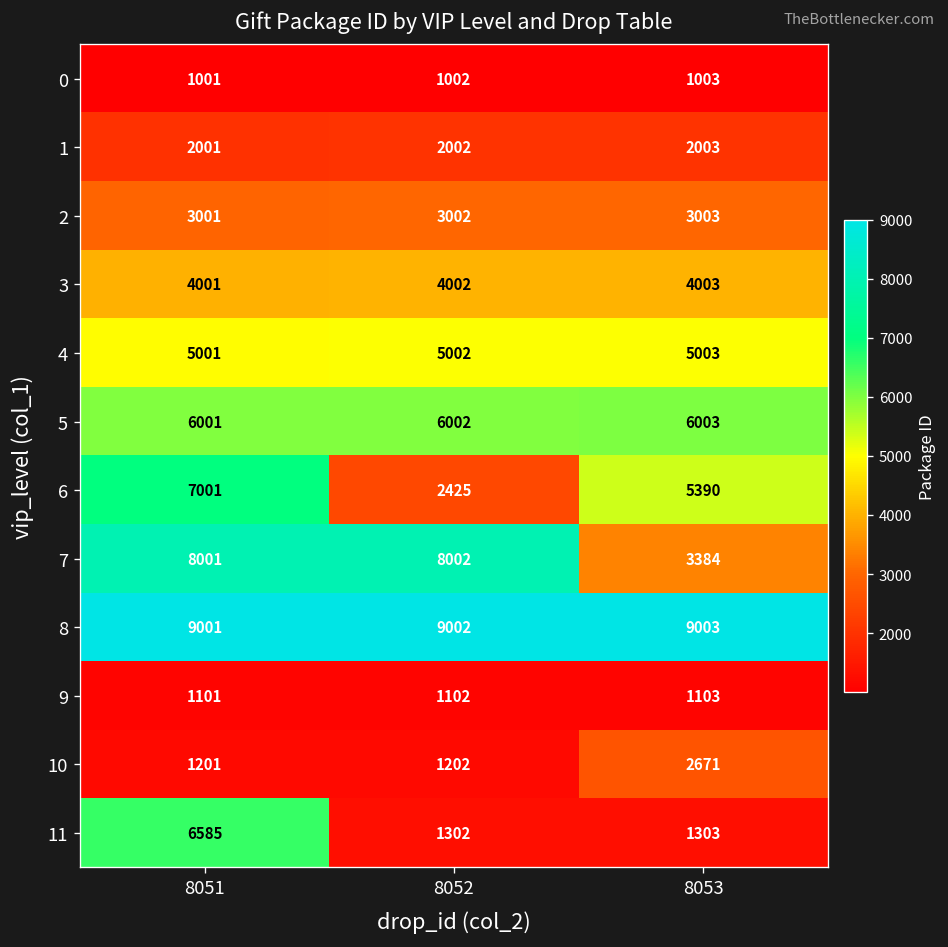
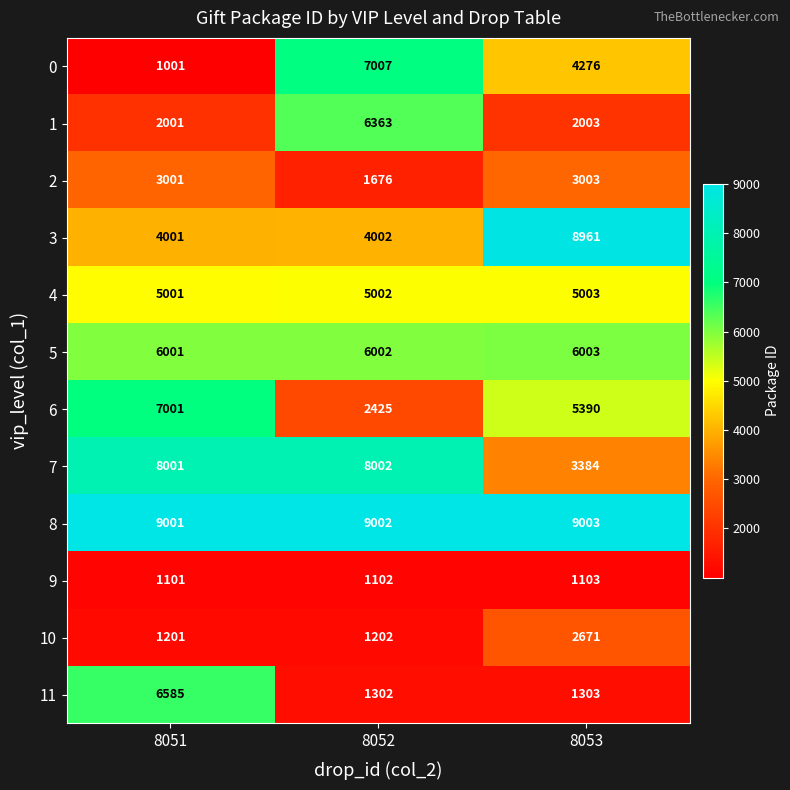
  {
    "0": {
      "8051": 1001,
-     "8052": 1002,
-     "8053": 1003
+     "8052": 7007,
+     "8053": 4276
    },
    "1": {
      "8051": 2001,
-     "8052": 2002,
+     "8052": 6363,
      "8053": 2003
    },
    "2": {
      "8051": 3001,
-     "8052": 3002,
+     "8052": 1676,
      "8053": 3003
    },
    "3": {
      "8051": 4001,
      "8052": 4002,
-     "8053": 4003
+     "8053": 8961
    },
    "4": {
      "8051": 5001,
      "8052": 5002,
      "8053": 5003
    },
    "5": {
      "8051": 6001,
      "8052": 6002,
      "8053": 6003
    },
    "6": {
      "8051": 7001,
      "8052": 2425,
      "8053": 5390
    },
    "7": {
      "8051": 8001,
      "8052": 8002,
      "8053": 3384
    },
    "8": {
      "8051": 9001,
      "8052": 9002,
      "8053": 9003
    },
    "9": {
      "8051": 1101,
      "8052": 1102,
      "8053": 1103
    },
    "10": {
      "8051": 1201,
      "8052": 1202,
      "8053": 2671
    },
    "11": {
      "8051": 6585,
      "8052": 1302,
      "8053": 1303
    }
  }
